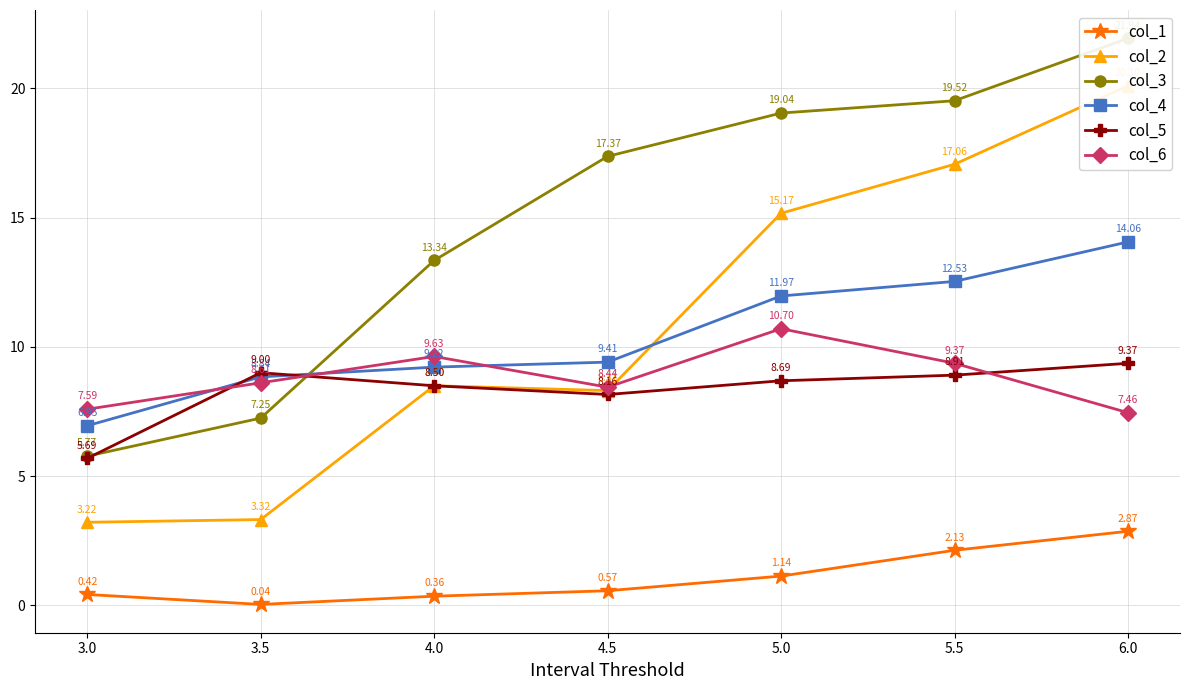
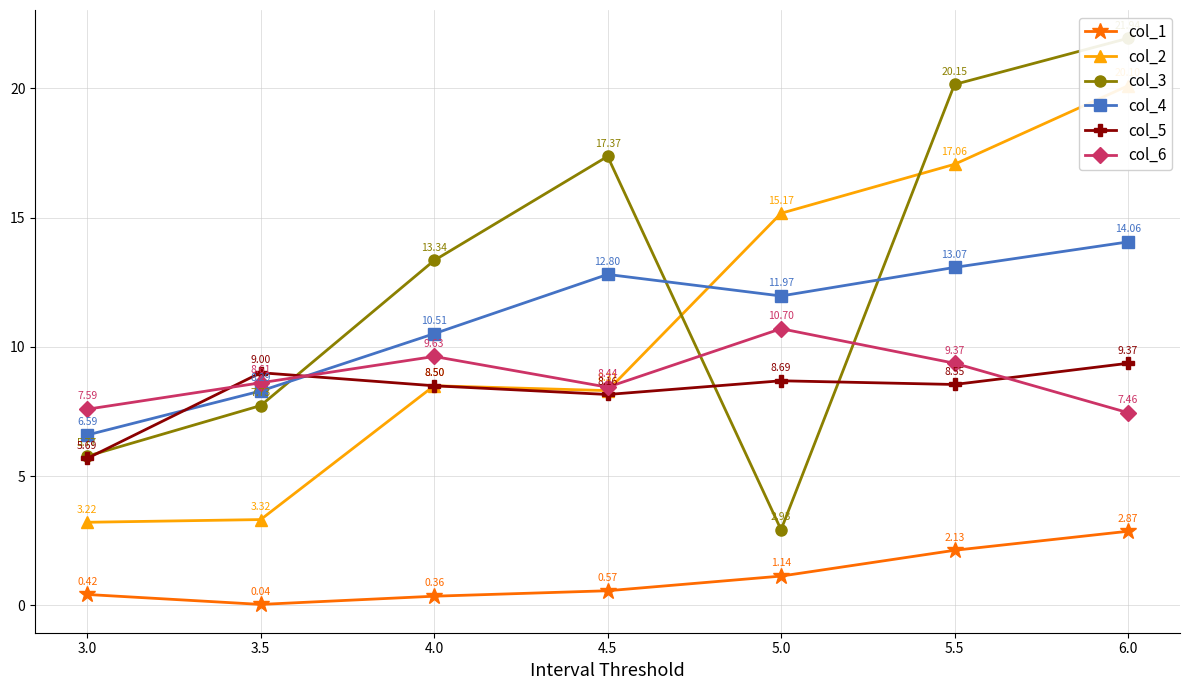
  {
    "col_3": {
-     "3.5": 7.25,
+     "3.5": 7.73,
      "4.0": 13.34,
      "4.5": 17.37,
-     "5.0": 19.04,
-     "5.5": 19.52
+     "5.0": 2.93,
+     "5.5": 20.15
    },
    "col_4": {
-     "3.0": 6.95,
-     "3.5": 8.84,
-     "4.0": 9.22,
-     "4.5": 9.41,
+     "3.0": 6.59,
+     "3.5": 8.29,
+     "4.0": 10.51,
+     "4.5": 12.80,
      "5.0": 11.97,
-     "5.5": 12.53,
+     "5.5": 13.07,
      "6.0": 14.06
    },
    "col_5": {
      "5.0": 8.69,
-     "5.5": 8.91,
+     "5.5": 8.55,
      "6.0": 9.37
    },
    "col_6": {
      "3.0": 7.59,
      "4.0": 9.63,
      "5.0": 10.70,
      "5.5": 9.37,
      "6.0": 7.46
    }
  }
